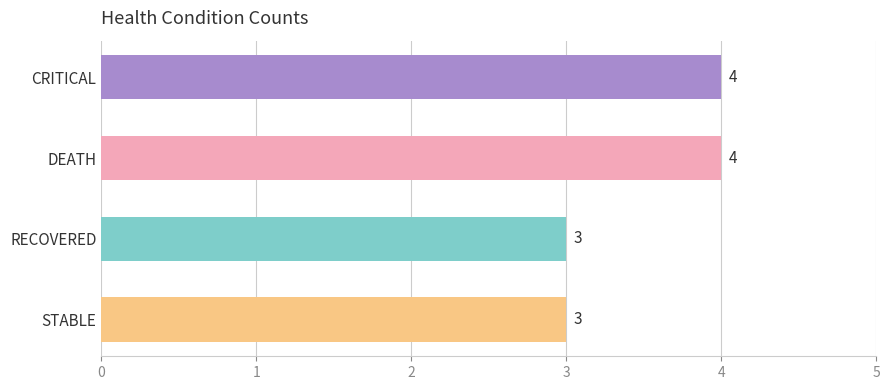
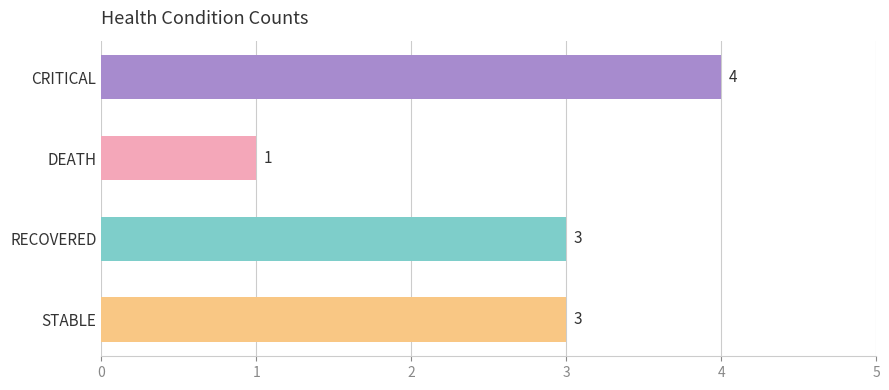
  {
    "CRITICAL": 4,
-   "DEATH": 4,
+   "DEATH": 1,
    "RECOVERED": 3,
    "STABLE": 3
  }
